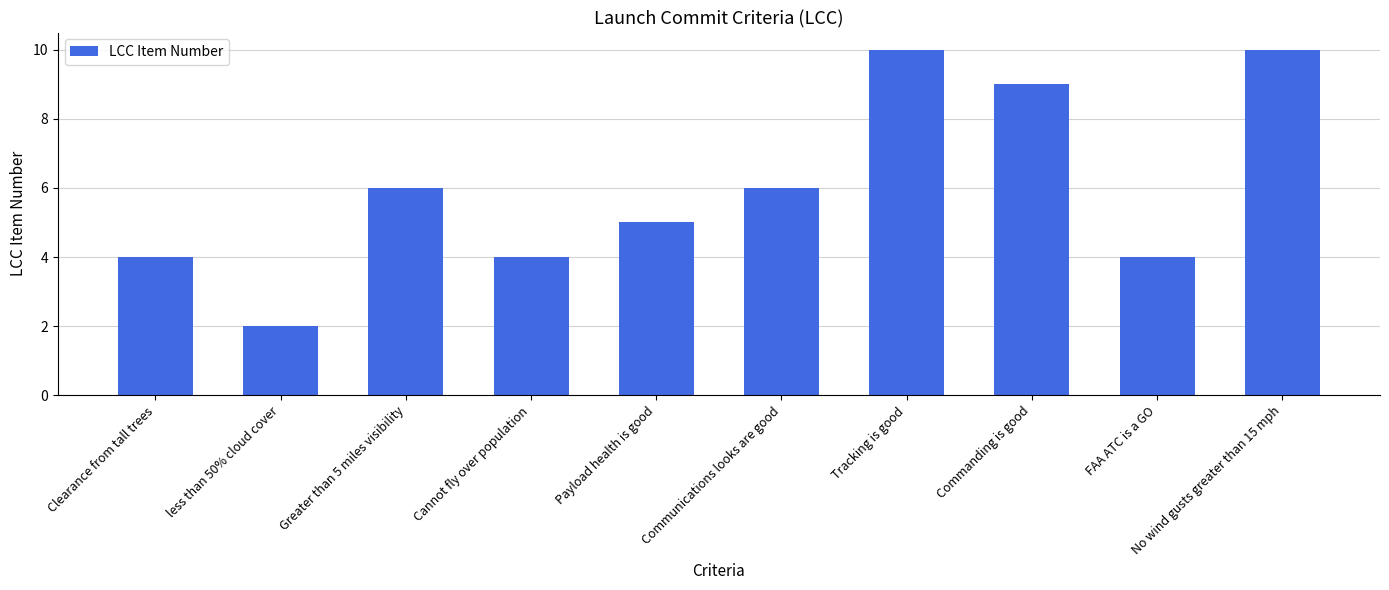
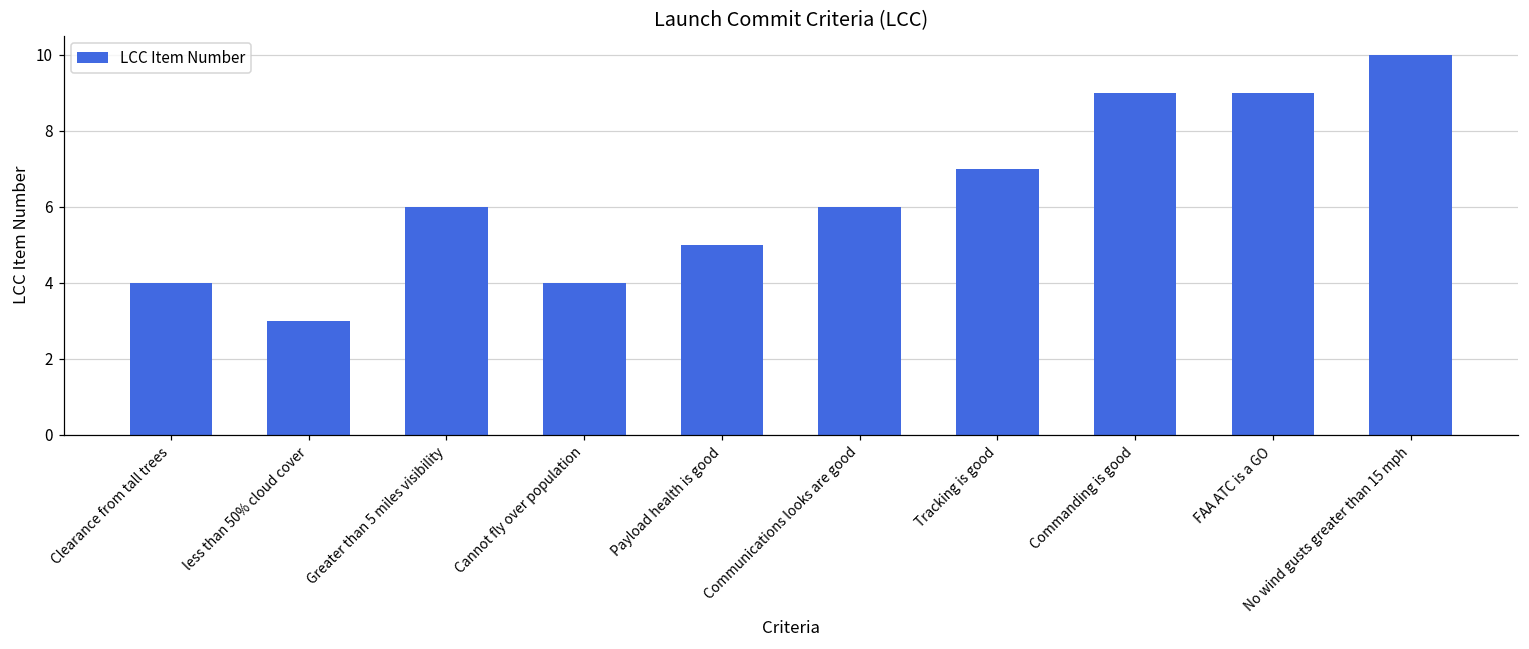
  {
    "Clearance from tall trees": 4,
-   "less than 50% cloud cover": 2,
+   "less than 50% cloud cover": 3,
    "Greater than 5 miles visibility": 6,
    "Cannot fly over population": 4,
    "Payload health is good": 5,
    "Communications looks are good": 6,
-   "Tracking is good": 10,
+   "Tracking is good": 7,
    "Commanding is good": 9,
-   "FAA ATC is a GO": 4,
+   "FAA ATC is a GO": 9,
    "No wind gusts greater than 15 mph": 10
  }
